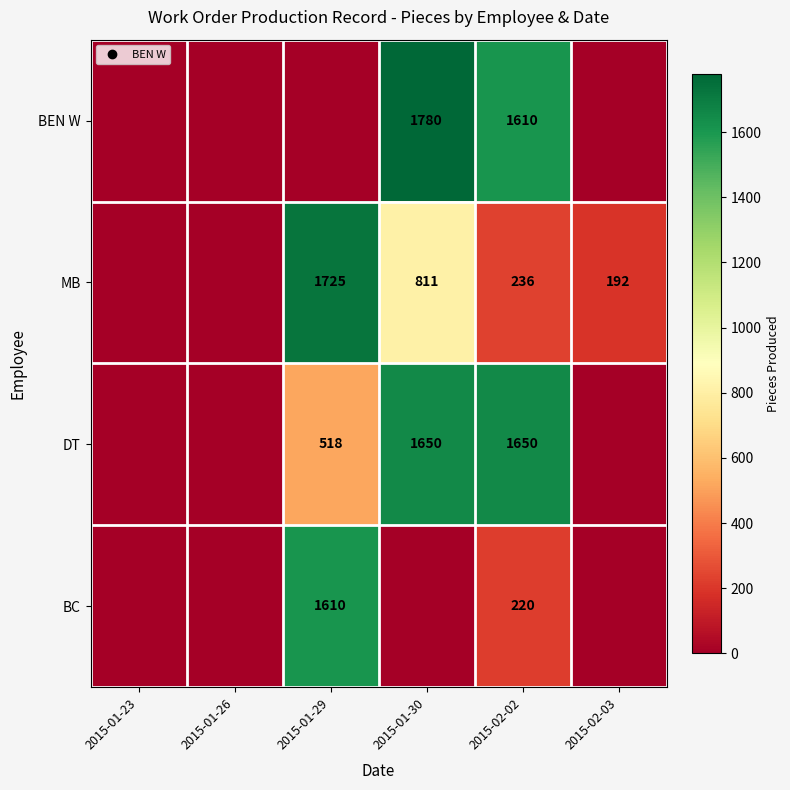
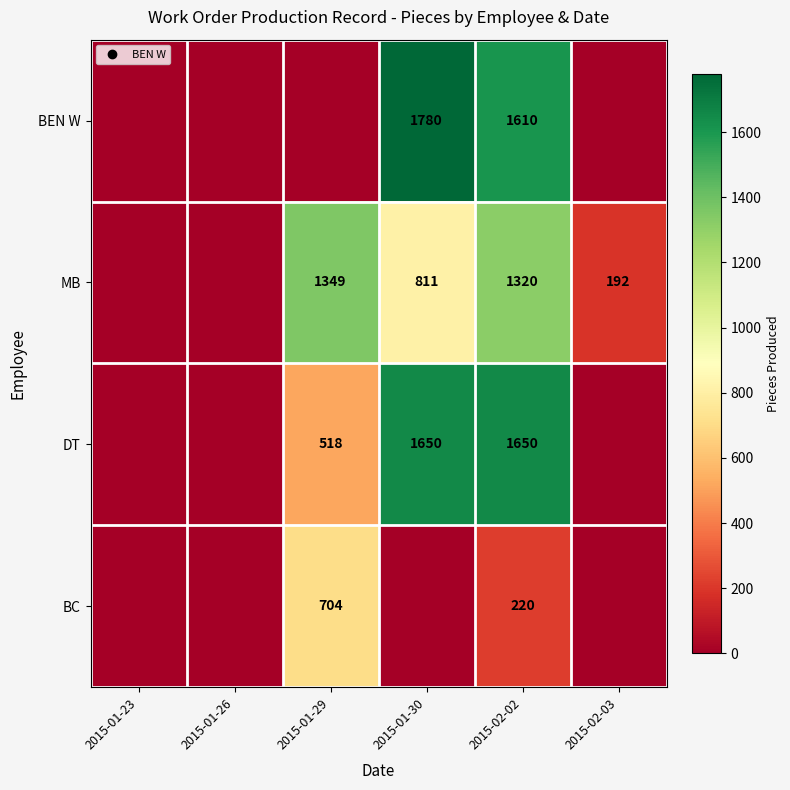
  {
    "BEN W": {
      "2015-01-30": 1780,
      "2015-02-02": 1610
    },
    "MB": {
-     "2015-01-29": 1725,
+     "2015-01-29": 1349,
      "2015-01-30": 811,
-     "2015-02-02": 236,
+     "2015-02-02": 1320,
      "2015-02-03": 192
    },
    "DT": {
      "2015-01-29": 518,
      "2015-01-30": 1650,
      "2015-02-02": 1650
    },
    "BC": {
-     "2015-01-29": 1610,
+     "2015-01-29": 704,
      "2015-02-02": 220
    }
  }
